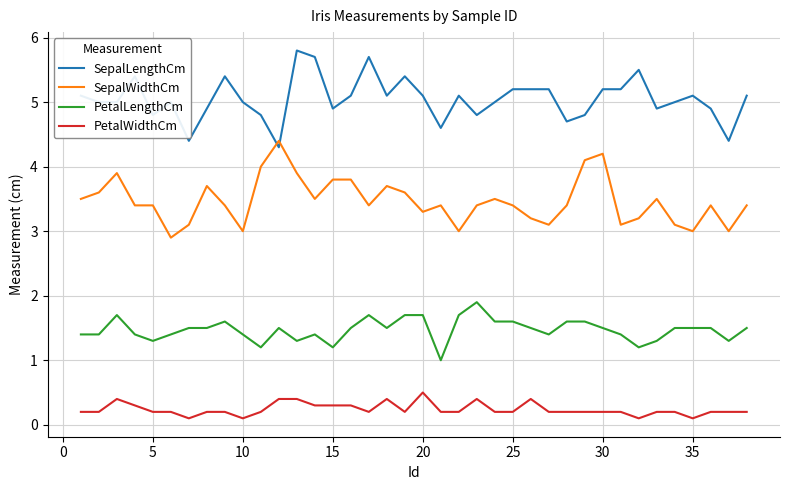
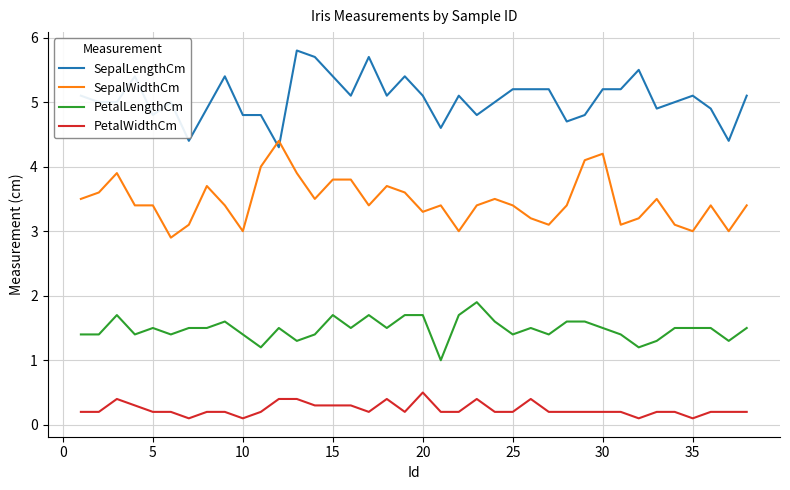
  {
    "SepalLengthCm": {
-     "10": 5.0,
-     "15": 4.9,
+     "10": 4.8,
+     "15": 5.4,
      "20": 5.1,
      "25": 5.2,
      "30": 5.2,
      "35": 5.1
    },
    "SepalWidthCm": {
      "5": 3.4,
      "10": 3.0,
      "15": 3.8,
      "20": 3.3,
      "25": 3.4,
      "30": 4.2,
      "35": 3.0
    },
    "PetalLengthCm": {
-     "5": 1.3,
+     "5": 1.5,
      "10": 1.4,
-     "15": 1.2,
+     "15": 1.7,
      "20": 1.7,
-     "25": 1.6,
+     "25": 1.4,
      "30": 1.5,
      "35": 1.5
    },
    "PetalWidthCm": {
      "5": 0.2,
      "10": 0.1,
      "15": 0.3,
      "20": 0.5,
      "25": 0.2,
      "30": 0.2,
      "35": 0.1
    }
  }
